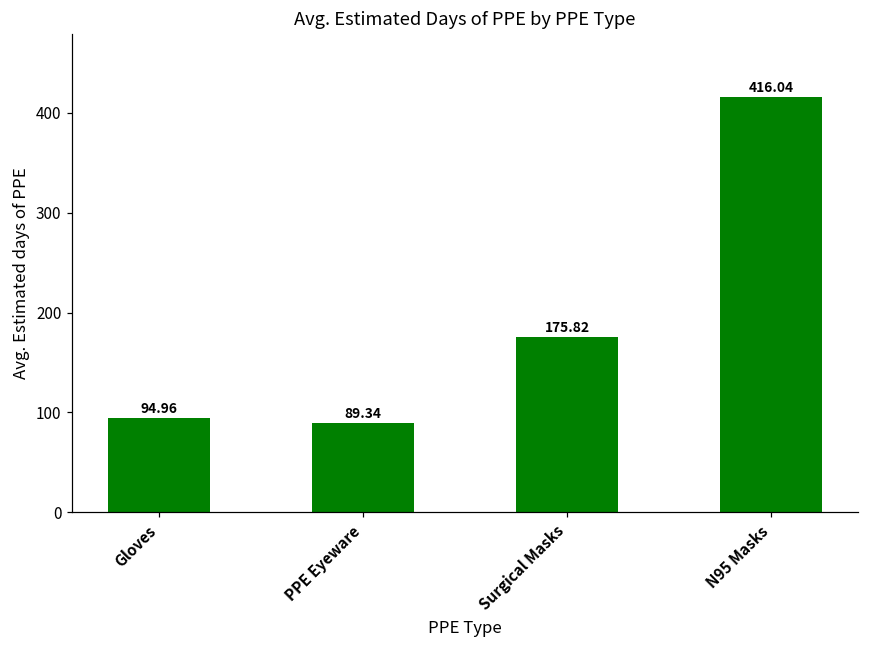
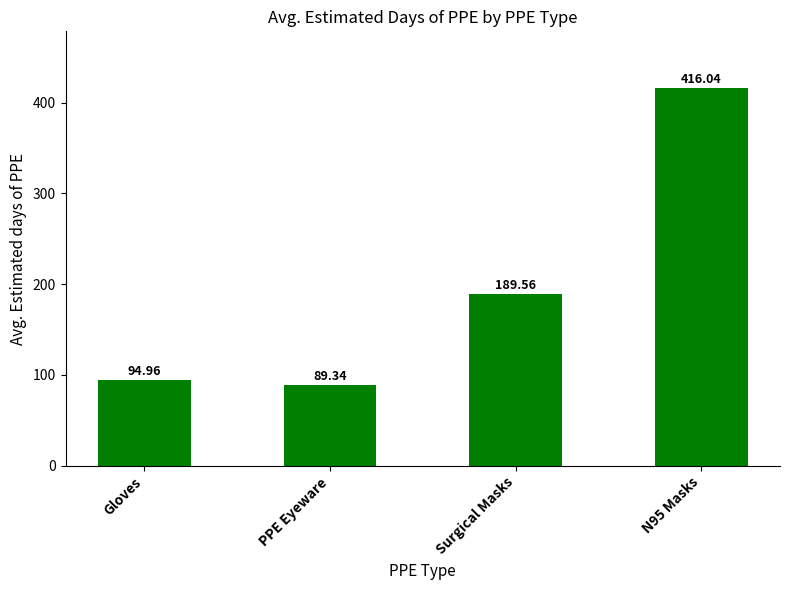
  {
    "Gloves": 94.96,
    "PPE Eyeware": 89.34,
-   "Surgical Masks": 175.82,
+   "Surgical Masks": 189.56,
    "N95 Masks": 416.04
  }
